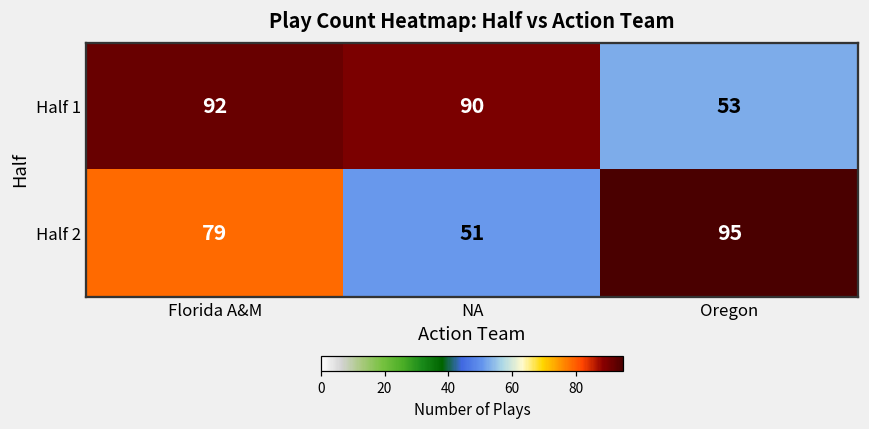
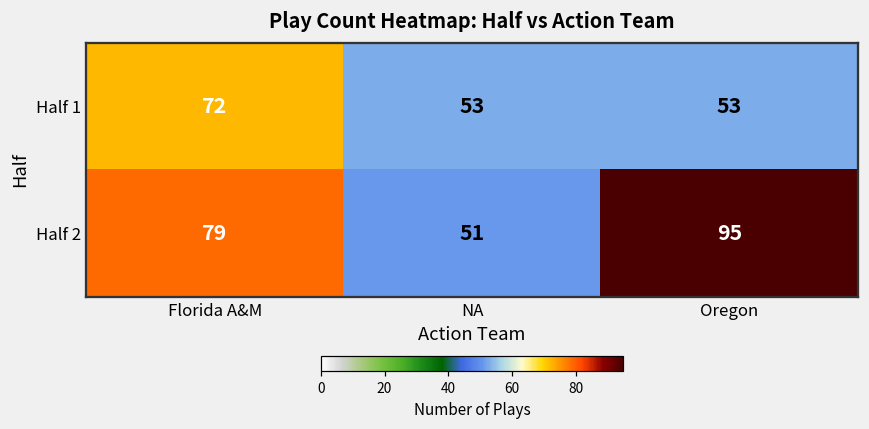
  {
    "Half 1": {
-     "Florida A&M": 92,
-     "NA": 90,
+     "Florida A&M": 72,
+     "NA": 53,
      "Oregon": 53
    },
    "Half 2": {
      "Florida A&M": 79,
      "NA": 51,
      "Oregon": 95
    }
  }
